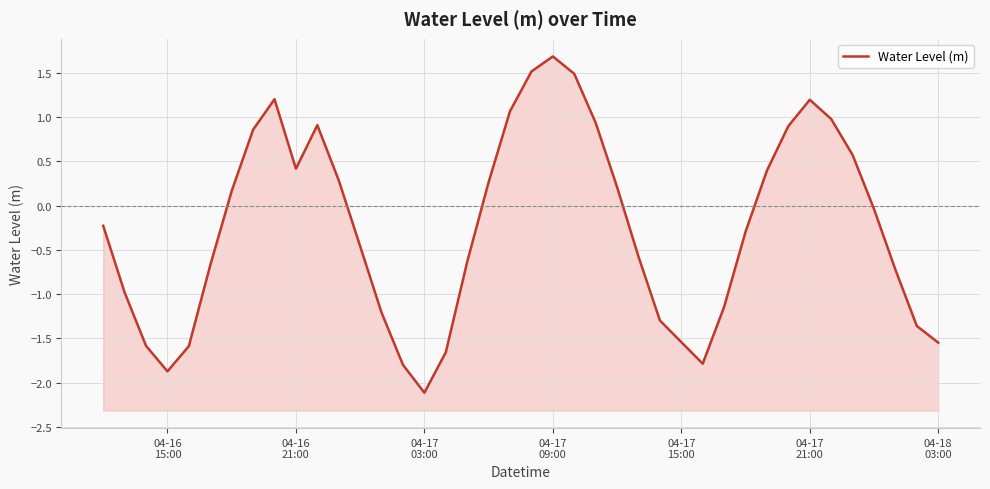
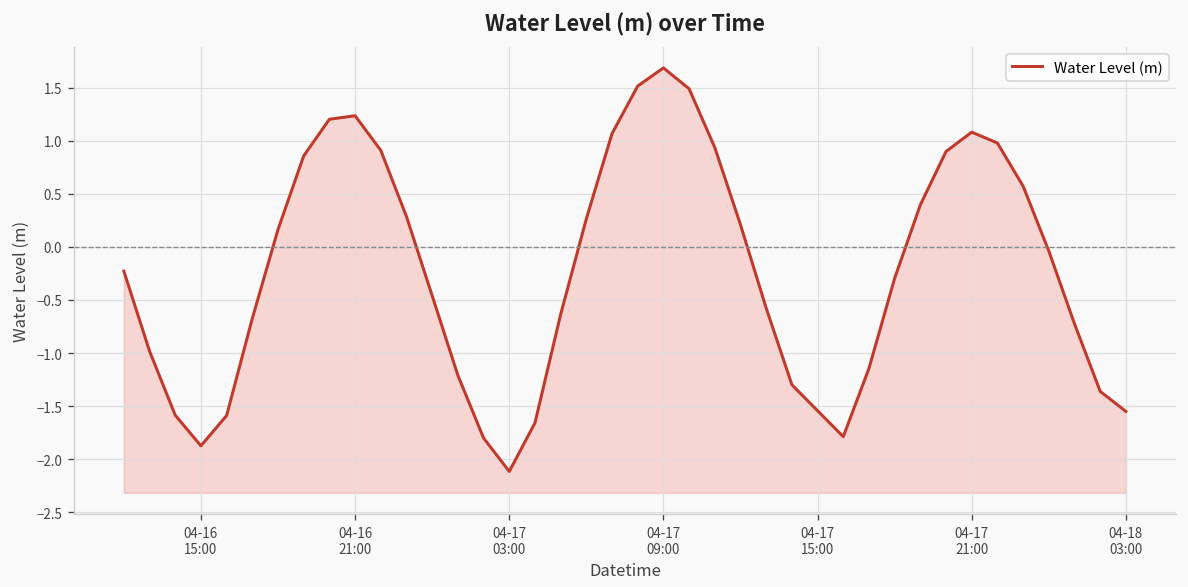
  {
    "04-16 15:00": -1.9,
-   "04-16 21:00": 0.4,
+   "04-16 21:00": 1.2,
    "04-17 03:00": -2.1,
    "04-17 09:00": 1.7,
    "04-17 15:00": -1.5,
-   "04-17 21:00": 1.2,
+   "04-17 21:00": 1.1,
    "04-18 03:00": -1.5
  }
